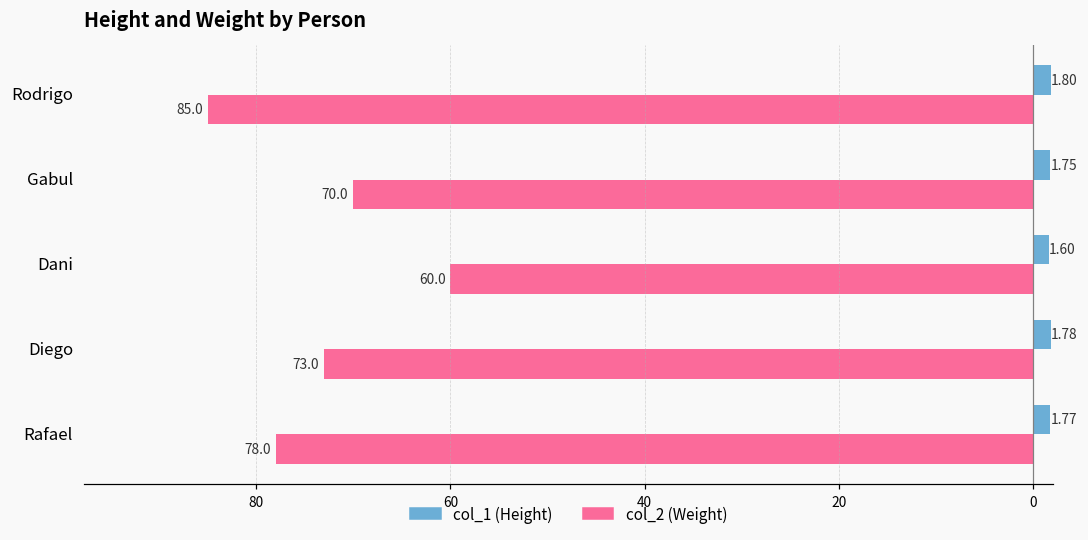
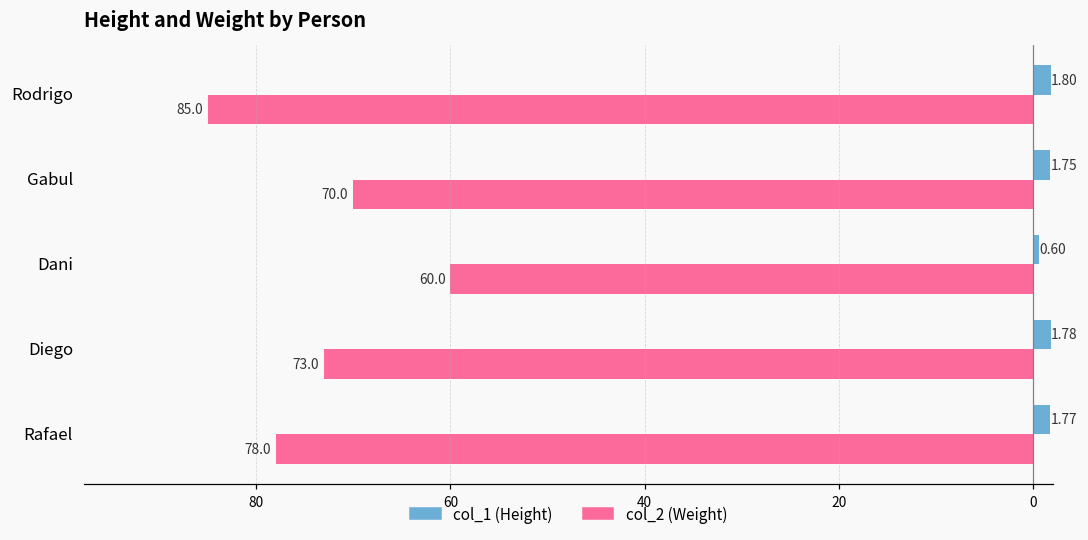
  {
    "col_1 (Height)": {
      "Rodrigo": 1.80,
      "Gabul": 1.75,
-     "Dani": 1.60,
+     "Dani": 0.60,
      "Diego": 1.78,
      "Rafael": 1.77
    }
  }
